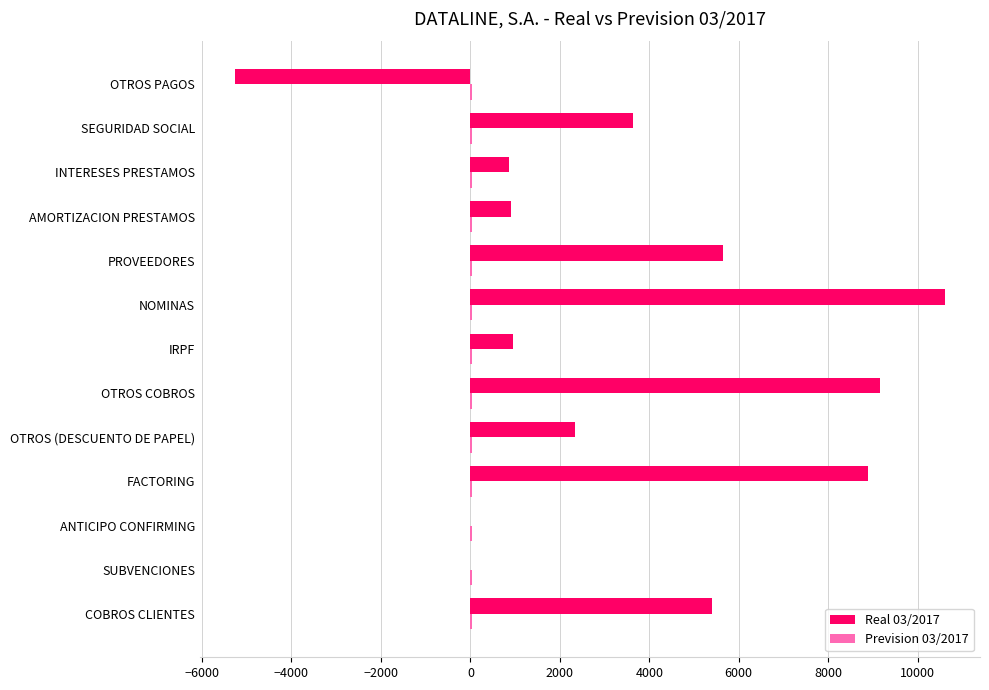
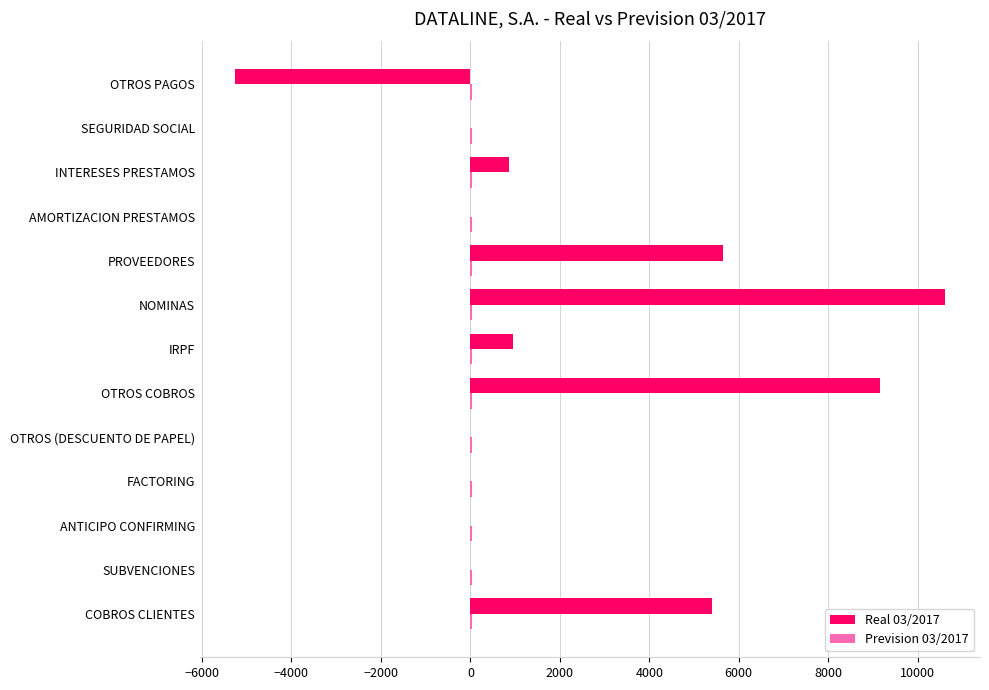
  {
    "Real 03/2017": {
      "OTROS PAGOS": -5300,
-     "SEGURIDAD SOCIAL": 3600,
+     "SEGURIDAD SOCIAL": 0,
      "INTERESES PRESTAMOS": 900,
-     "AMORTIZACION PRESTAMOS": 900,
+     "AMORTIZACION PRESTAMOS": 0,
      "PROVEEDORES": 5700,
      "NOMINAS": 10600,
      "IRPF": 1000,
      "OTROS COBROS": 9200,
-     "OTROS (DESCUENTO DE PAPEL)": 2300,
-     "FACTORING": 8900,
+     "OTROS (DESCUENTO DE PAPEL)": 0,
+     "FACTORING": 0,
      "ANTICIPO CONFIRMING": 0,
      "SUBVENCIONES": 0,
      "COBROS CLIENTES": 5400
    }
  }
